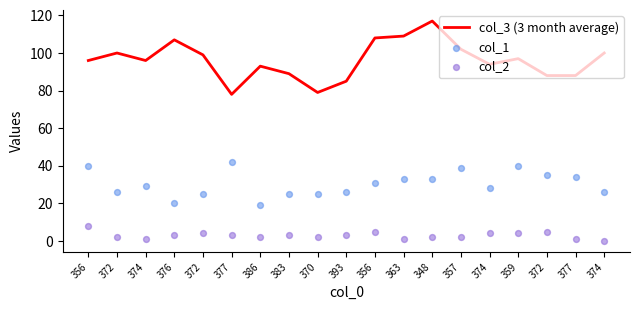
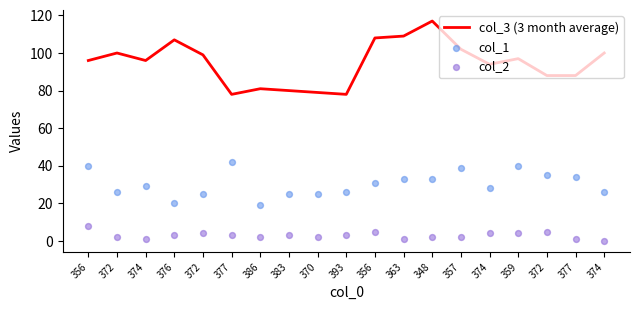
  {
    "col_3 (3 month average)": {
      "376": 107,
-     "386": 93,
-     "383": 89,
+     "386": 81,
+     "383": 80,
      "370": 79,
-     "393": 85,
+     "393": 78,
      "363": 109,
      "348": 117
    }
  }
